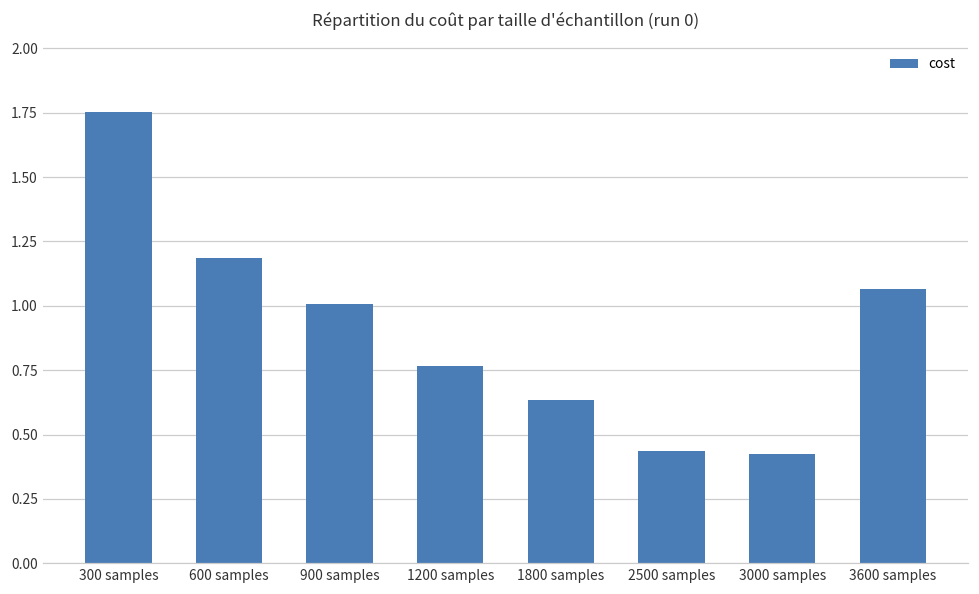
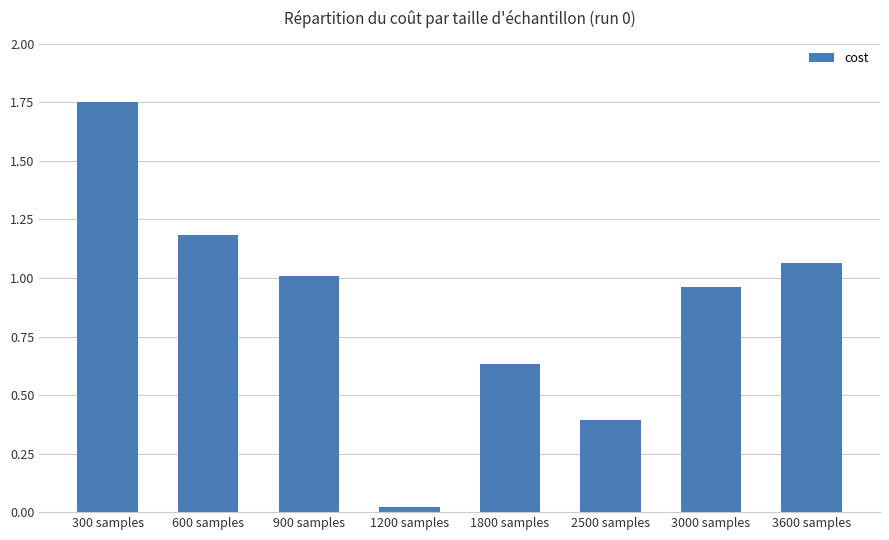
  {
    "300 samples": 1.75,
    "600 samples": 1.18,
    "900 samples": 1.01,
-   "1200 samples": 0.76,
+   "1200 samples": 0.02,
    "1800 samples": 0.63,
-   "2500 samples": 0.44,
-   "3000 samples": 0.43,
+   "2500 samples": 0.39,
+   "3000 samples": 0.96,
    "3600 samples": 1.06
  }
